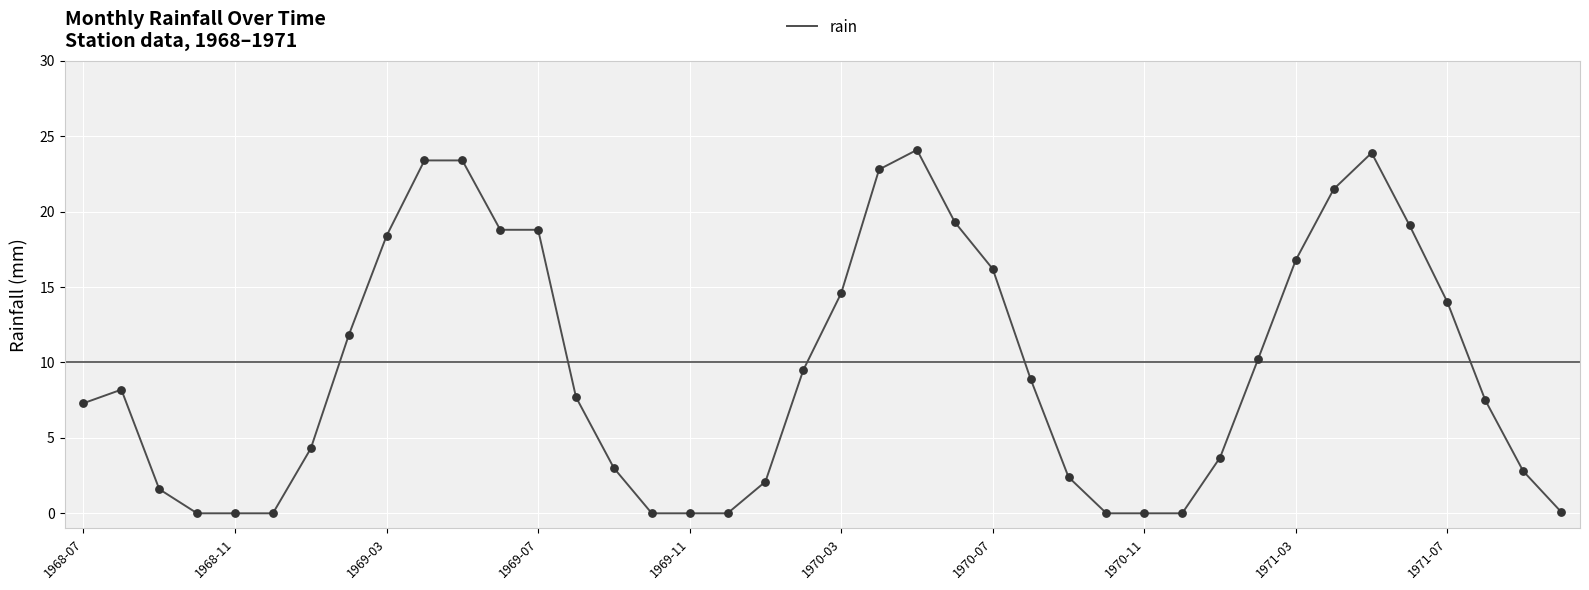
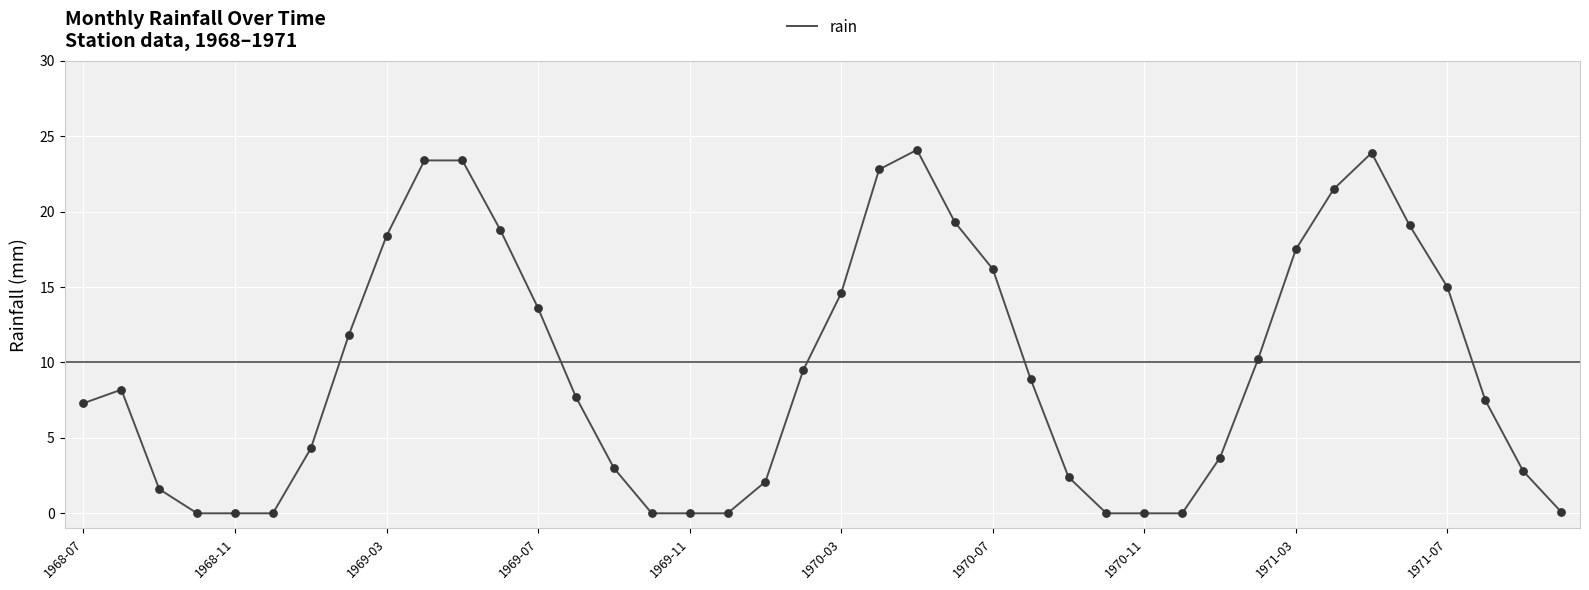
  {
    "1968-07": 7.3,
    "1968-11": 0.0,
    "1969-03": 18.4,
-   "1969-07": 18.8,
+   "1969-07": 13.6,
    "1969-11": 0.0,
    "1970-03": 14.6,
    "1970-07": 16.2,
    "1970-11": 0.0,
-   "1971-03": 16.8,
-   "1971-07": 14
+   "1971-03": 17.5,
+   "1971-07": 15
  }
